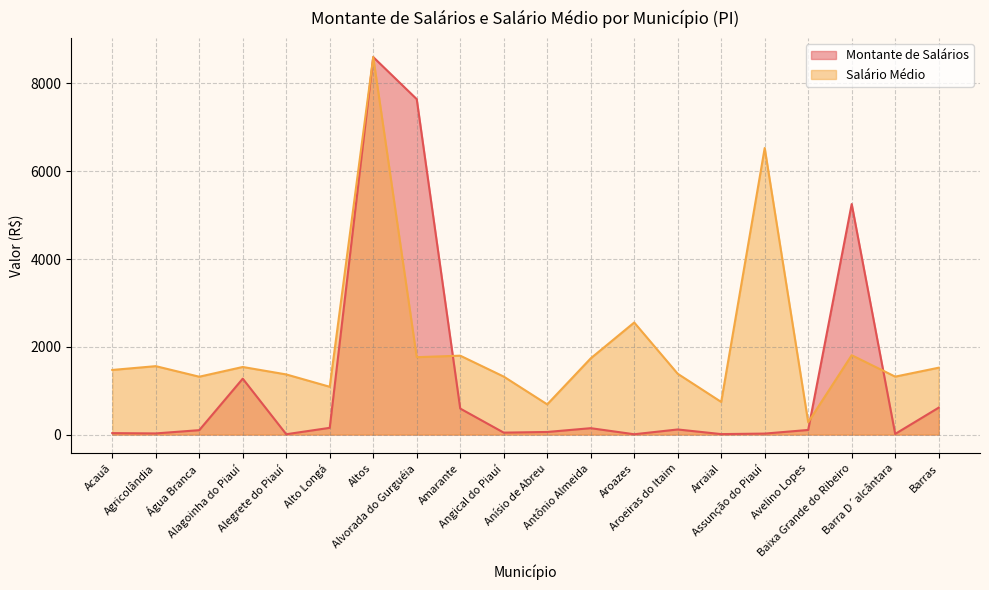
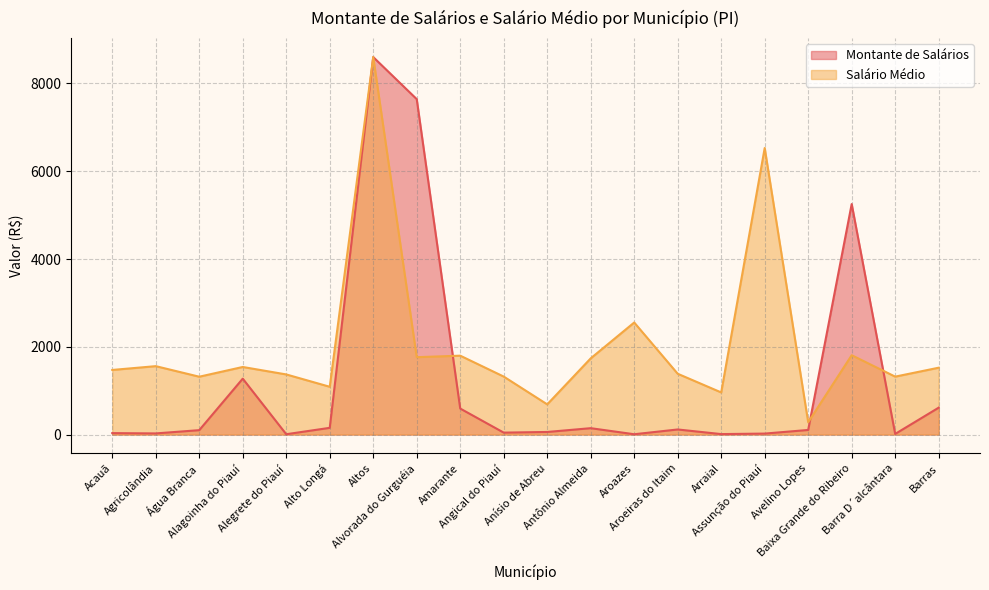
  {
    "Montante de Salários": {
      "Acauã": 0,
      "Agricolândia": 0,
      "Água Branca": 100,
      "Alagoinha do Piauí": 1300,
      "Alegrete do Piauí": 0,
      "Alto Longá": 200,
      "Alvorada do Gurguéia": 7600,
      "Amarante": 600,
      "Angical do Piauí": 0,
      "Anísio de Abreu": 100,
      "Antônio Almeida": 100,
      "Aroazes": 0,
      "Aroeiras do Itaim": 100,
      "Arraial": 0,
      "Assunção do Piauí": 0,
      "Avelino Lopes": 100,
      "Baixa Grande do Ribeiro": 5300,
      "Barra D´alcântara": 0,
      "Barras": 600
    },
    "Salário Médio": {
      "Acauã": 1500,
      "Agricolândia": 1600,
      "Água Branca": 1300,
      "Alagoinha do Piauí": 1500,
      "Alegrete do Piauí": 1400,
      "Alto Longá": 1100,
      "Alvorada do Gurguéia": 1800,
      "Amarante": 1800,
      "Angical do Piauí": 1300,
      "Anísio de Abreu": 700,
      "Antônio Almeida": 1700,
      "Aroazes": 2600,
      "Aroeiras do Itaim": 1400,
-     "Arraial": 700,
+     "Arraial": 1000,
      "Assunção do Piauí": 6500,
      "Avelino Lopes": 300,
      "Baixa Grande do Ribeiro": 1800,
      "Barra D´alcântara": 1300,
      "Barras": 1500
    }
  }
